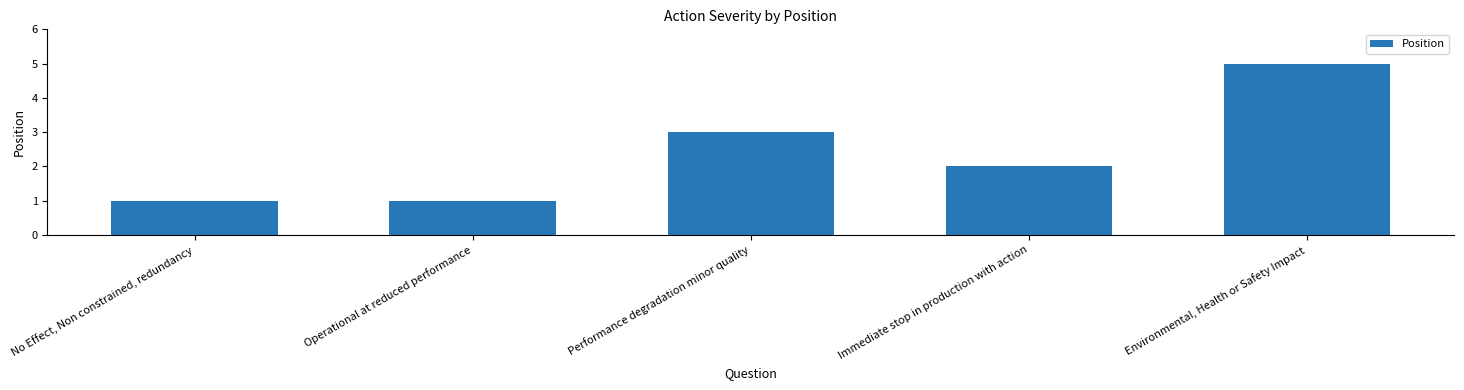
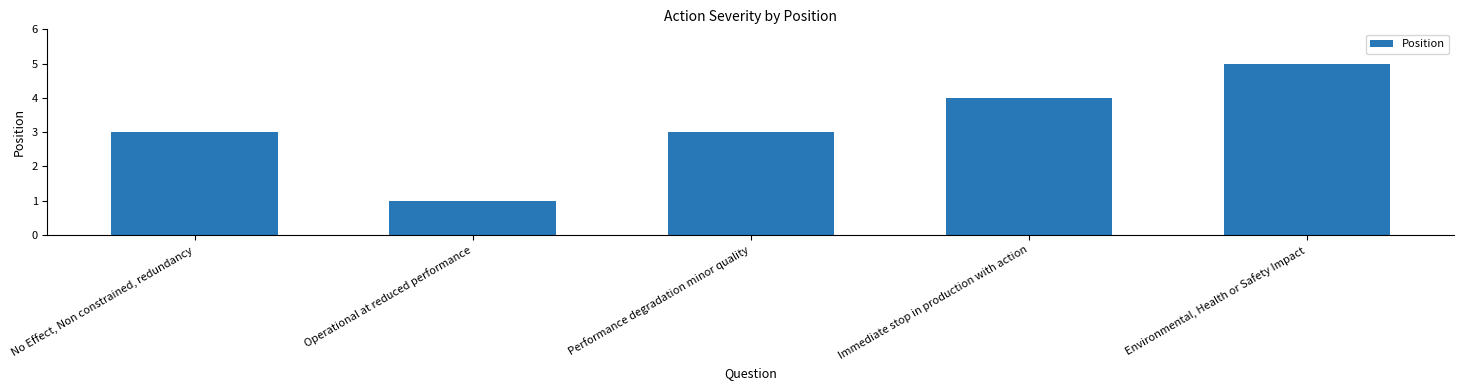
  {
-   "No Effect, Non constrained, redundancy": 1,
+   "No Effect, Non constrained, redundancy": 3,
    "Operational at reduced performance": 1,
    "Performance degradation minor quality": 3,
-   "Immediate stop in production with action": 2,
+   "Immediate stop in production with action": 4,
    "Environmental, Health or Safety Impact": 5
  }
